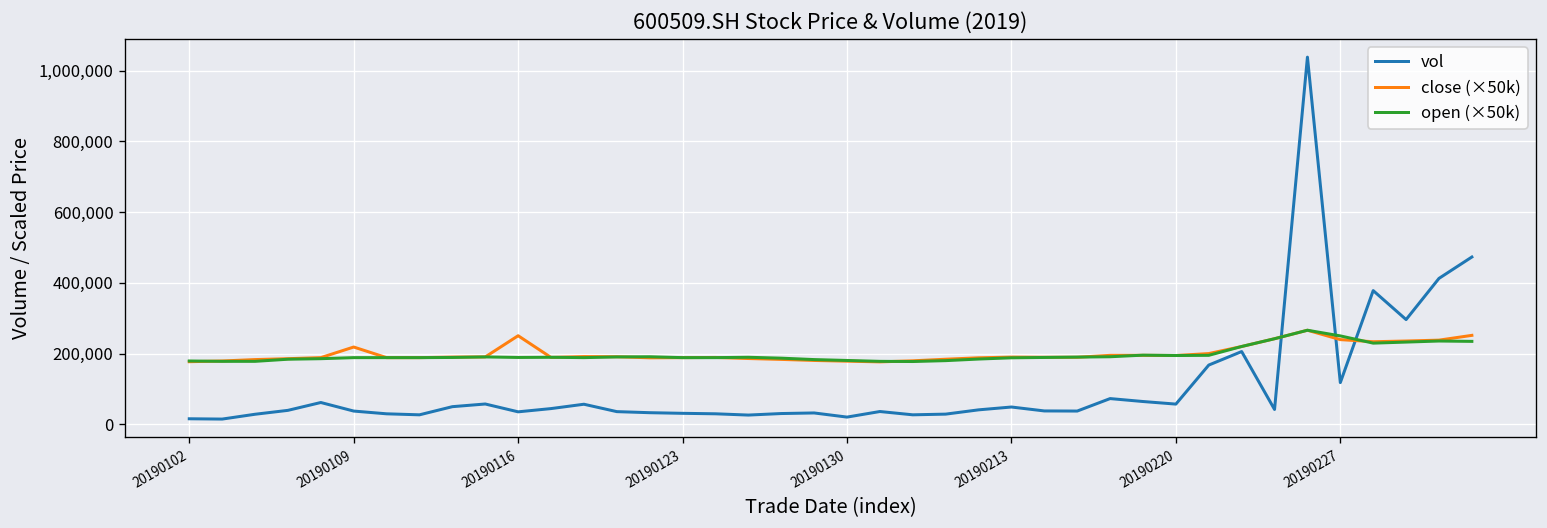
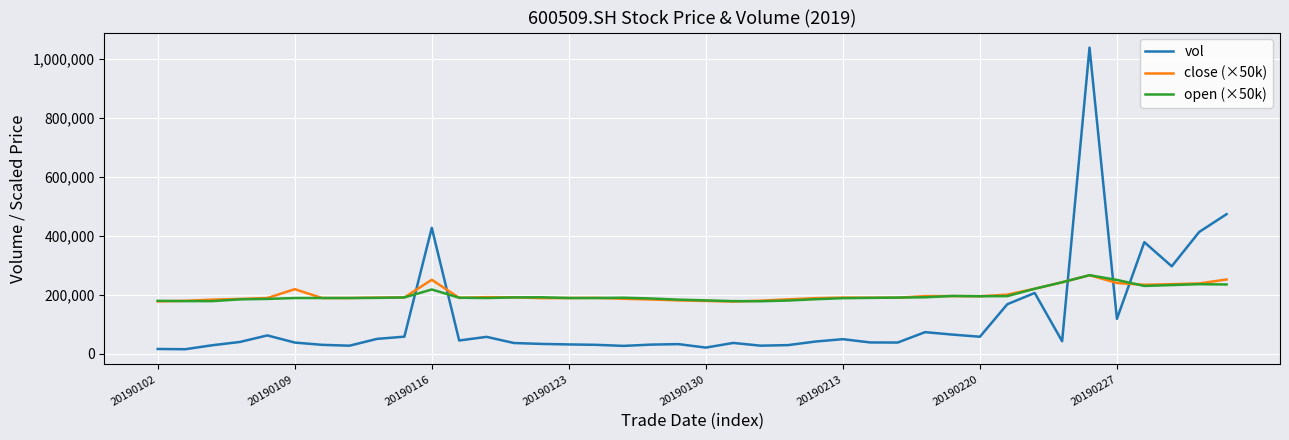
  {
    "vol": {
      "20190102": "20,000",
      "20190109": "40,000",
-     "20190116": "40,000",
+     "20190116": "430,000",
      "20190123": "30,000",
      "20190130": "20,000",
      "20190213": "50,000",
      "20190220": "60,000",
      "20190227": "120,000"
    },
    "close (×50k)": {
      "20190109": "220,000",
      "20190116": "250,000",
      "20190227": "240,000"
    },
    "open (×50k)": {
      "20190109": "190,000",
-     "20190116": "190,000",
+     "20190116": "220,000",
      "20190227": "250,000"
    }
  }
